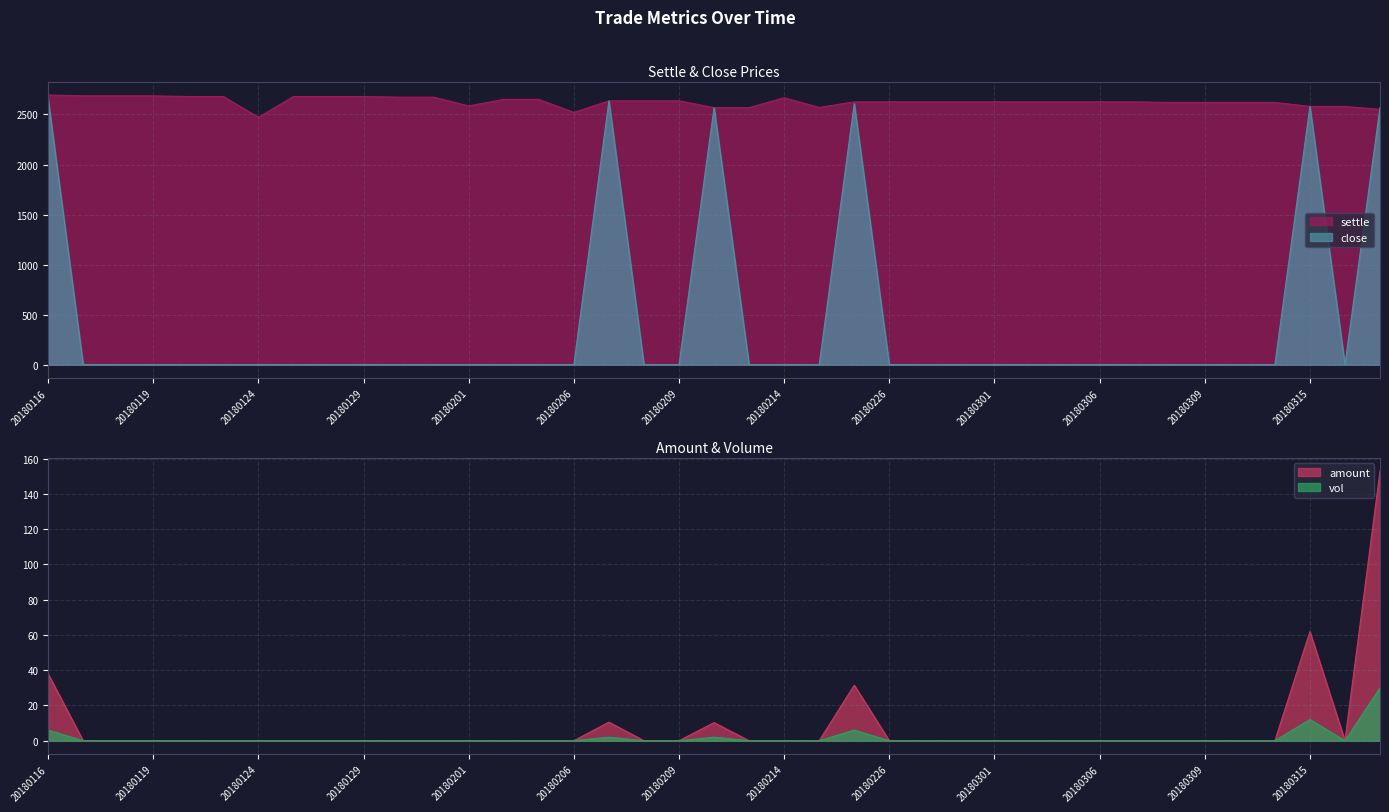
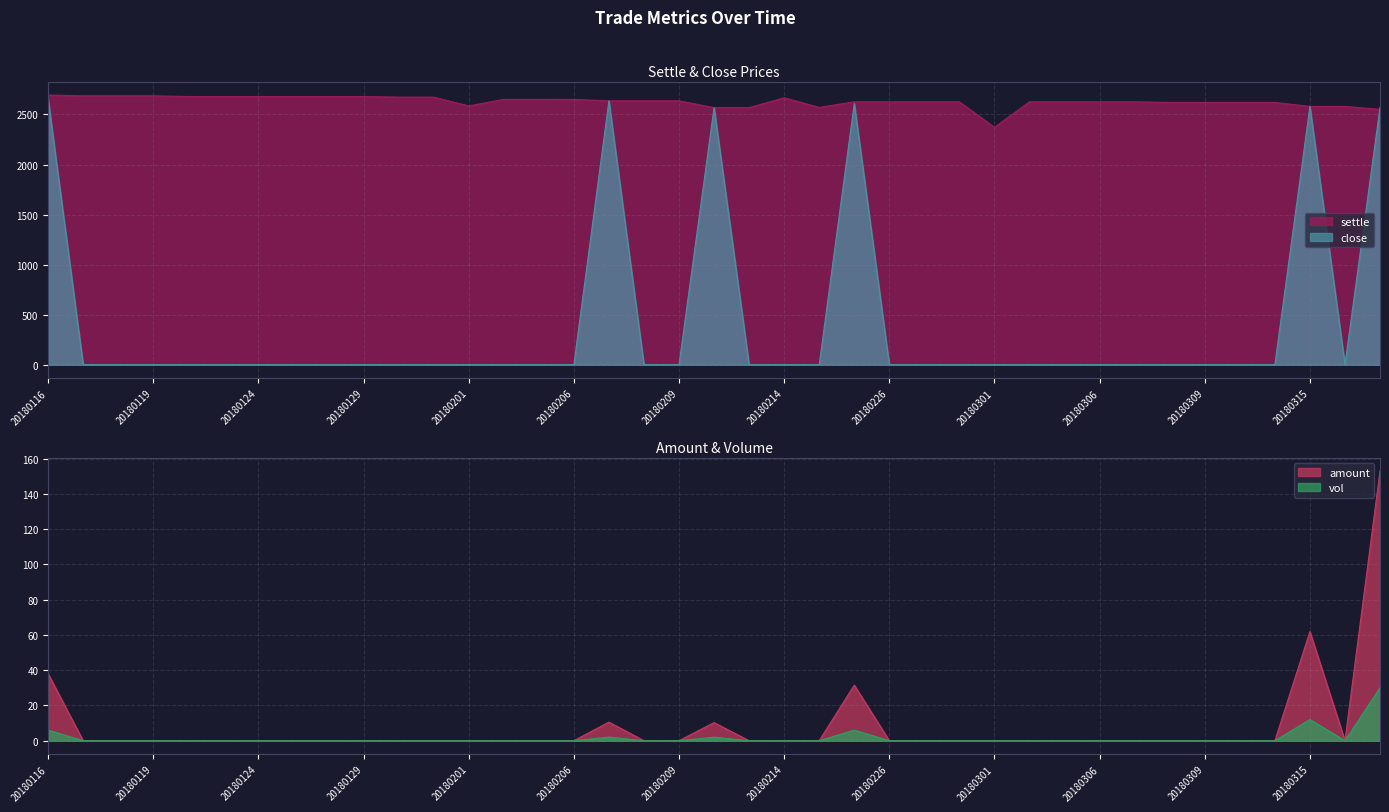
  {
    "Settle & Close Prices": {
      "settle": {
        "20180116": 2690,
        "20180119": 2690,
-       "20180124": 2470,
+       "20180124": 2680,
        "20180129": 2680,
        "20180201": 2590,
-       "20180206": 2520,
+       "20180206": 2650,
        "20180209": 2640,
        "20180214": 2670,
        "20180226": 2630,
-       "20180301": 2630,
+       "20180301": 2370,
        "20180306": 2630,
        "20180309": 2620
      },
      "close": {
        "20180116": 2660,
        "20180119": 0,
        "20180124": 0,
        "20180129": 0,
        "20180201": 0,
        "20180206": 0,
        "20180209": 0,
        "20180214": 0,
        "20180226": 0,
        "20180301": 0,
        "20180306": 0,
        "20180309": 0
      }
    },
    "Amount & Volume": {
      "amount": {
        "20180116": 38,
        "20180315": 62
      },
      "vol": {
        "20180116": 6,
        "20180315": 12
      }
    }
  }
